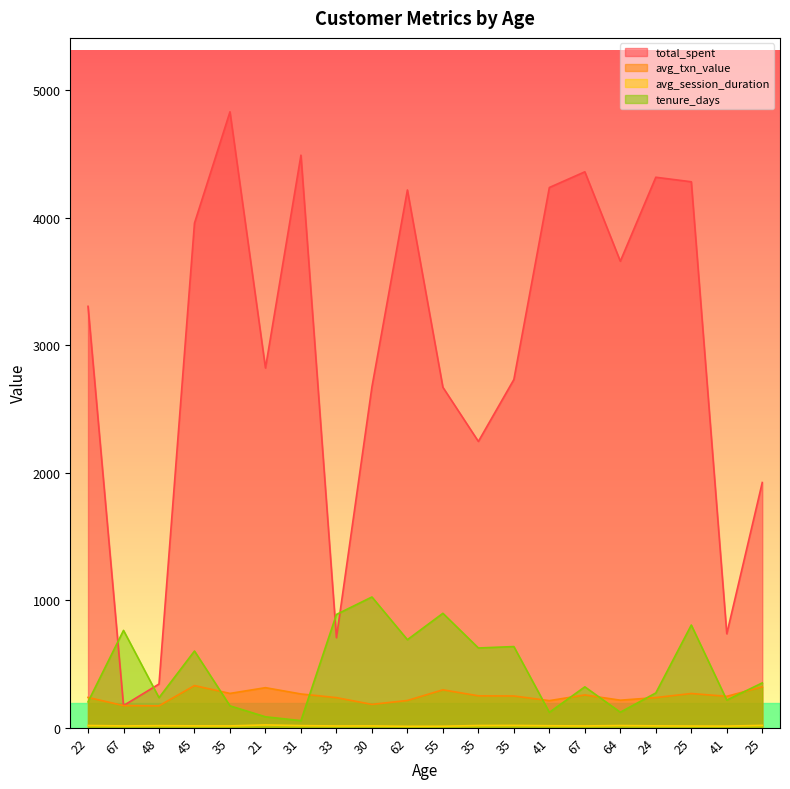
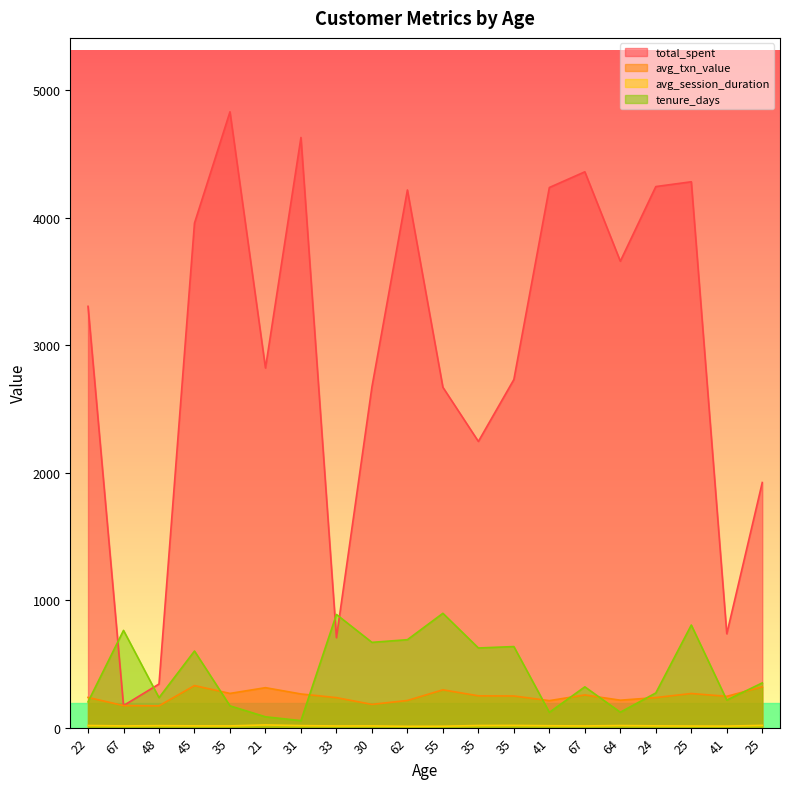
  {
    "total_spent": {
      "22": 3310,
      "48": 340,
      "45": 3960,
      "21": 2820,
-     "31": 4490,
+     "31": 4630,
      "33": 710,
      "30": 2670,
      "62": 4220,
      "55": 2670,
      "64": 3660,
-     "24": 4320
+     "24": 4250
    },
    "tenure_days": {
      "22": 200,
      "48": 240,
      "45": 600,
      "33": 890,
-     "30": 1030,
+     "30": 670,
      "62": 690,
      "55": 900,
      "24": 270
    }
  }
